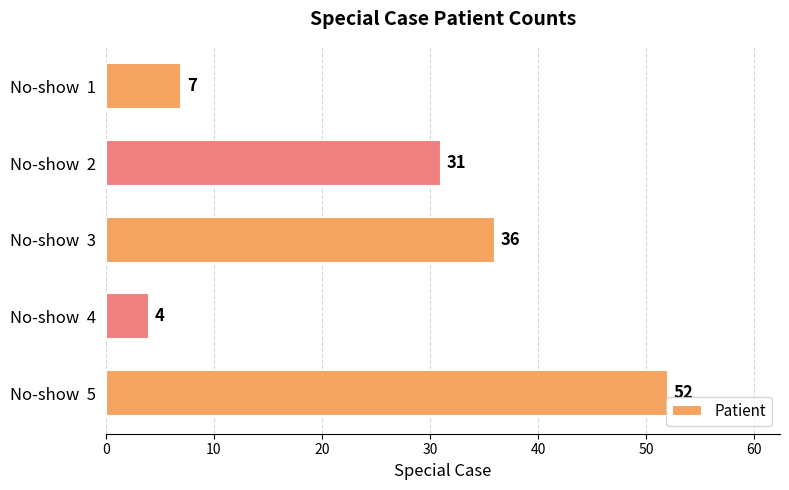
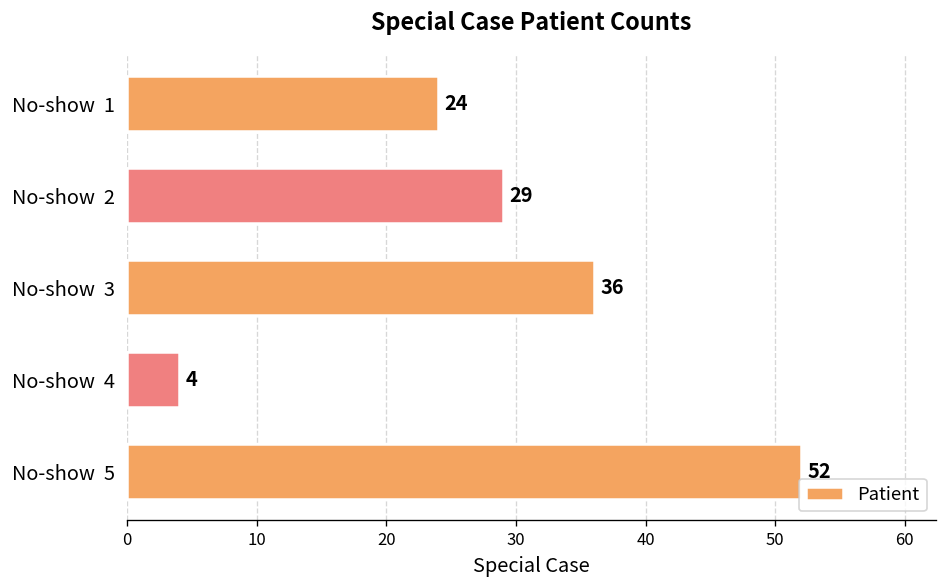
  {
-   "No-show 1": 7,
-   "No-show 2": 31,
+   "No-show 1": 24,
+   "No-show 2": 29,
    "No-show 3": 36,
    "No-show 4": 4
  }
